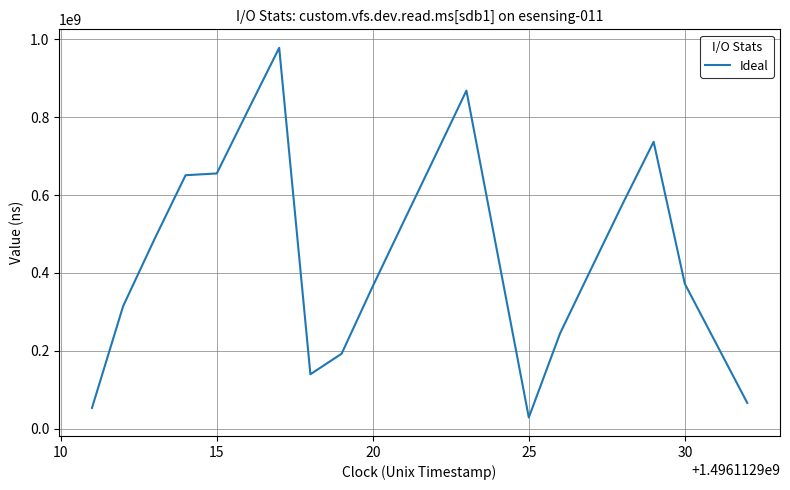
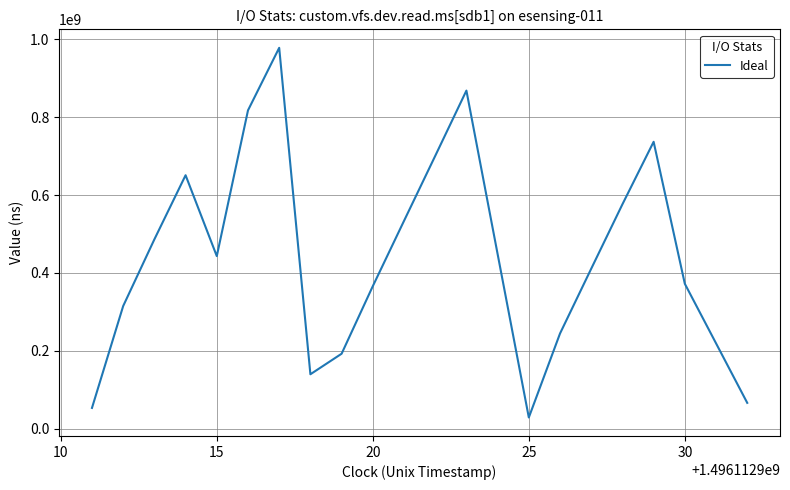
  {
-   "15": 660000000,
+   "15": 440000000,
    "20": 370000000,
    "25": 30000000,
    "30": 370000000
  }
